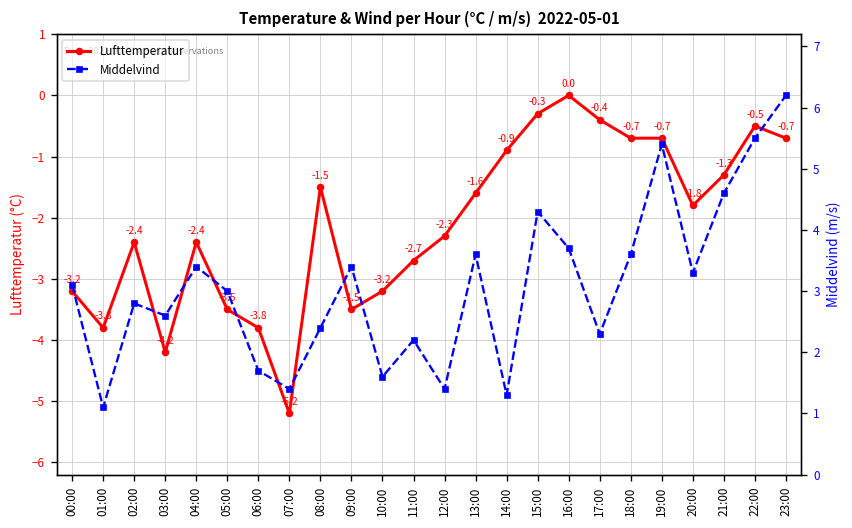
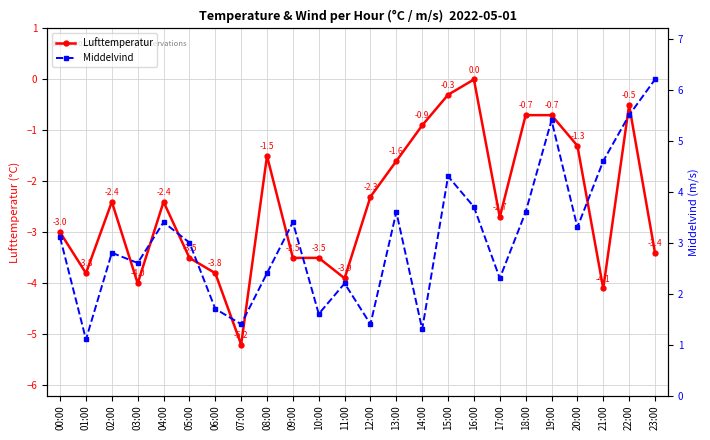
  {
    "Lufttemperatur": {
-     "00:00": -3.2,
+     "00:00": -3.0,
      "01:00": -3.8,
      "02:00": -2.4,
-     "03:00": -4.2,
+     "03:00": -4.0,
      "04:00": -2.4,
      "06:00": -3.8,
      "07:00": -5.2,
      "08:00": -1.5,
      "09:00": -3.5,
-     "10:00": -3.2,
-     "11:00": -2.7,
+     "10:00": -3.5,
+     "11:00": -3.9,
      "12:00": -2.3,
      "13:00": -1.6,
      "14:00": -0.9,
      "15:00": -0.3,
      "16:00": 0.0,
-     "17:00": -0.4,
+     "17:00": -2.7,
      "18:00": -0.7,
      "19:00": -0.7,
-     "20:00": -1.8,
-     "21:00": -1.3,
+     "20:00": -1.3,
+     "21:00": -4.1,
      "22:00": -0.5,
-     "23:00": -0.7
+     "23:00": -3.4
    }
  }
